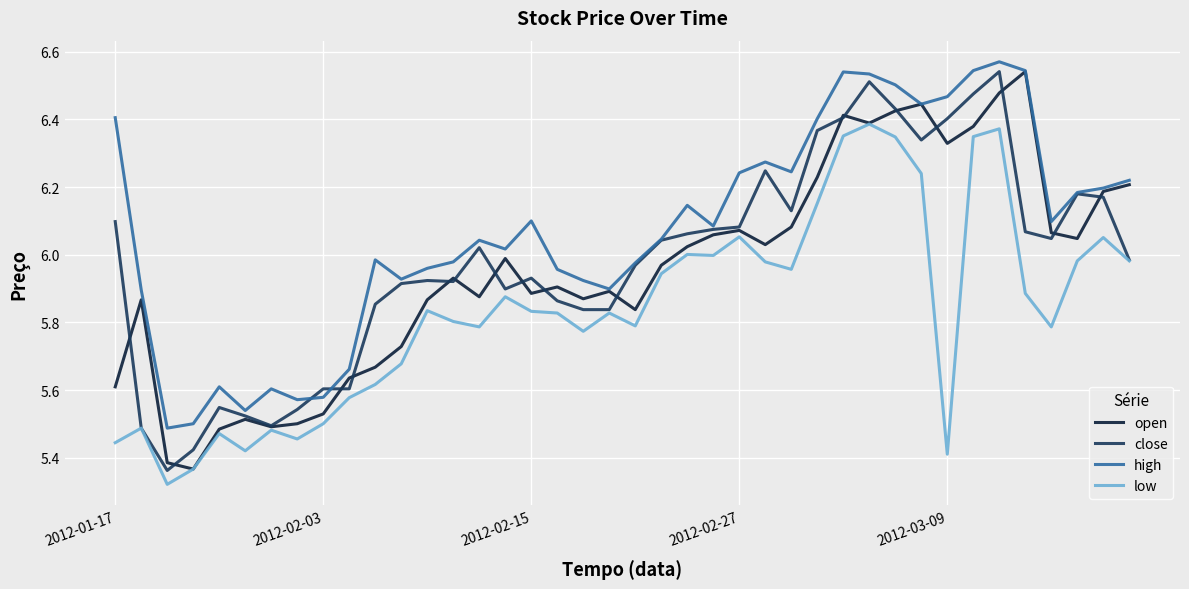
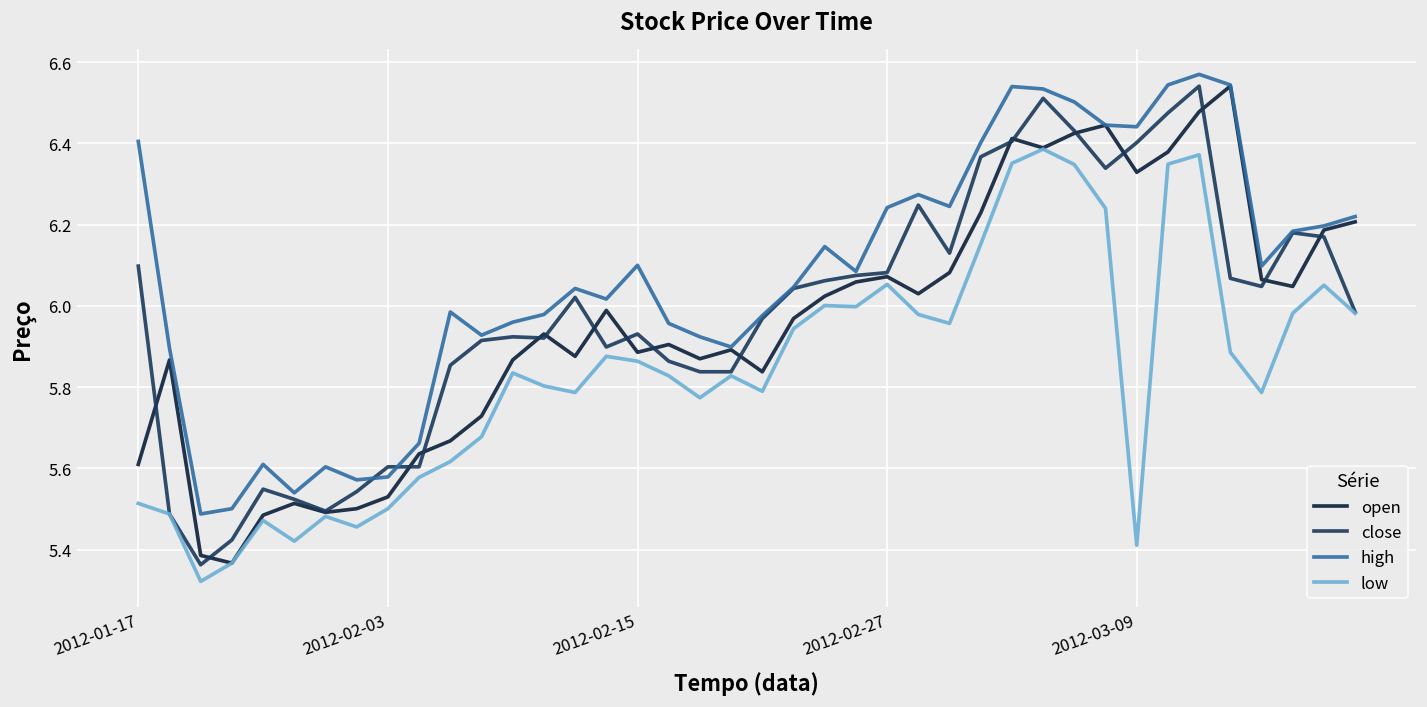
  {
    "high": {
      "2012-01-17": 6.41,
      "2012-02-03": 5.58,
      "2012-02-15": 6.10,
      "2012-02-27": 6.24,
-     "2012-03-09": 6.47
+     "2012-03-09": 6.44
    },
    "low": {
-     "2012-01-17": 5.45,
+     "2012-01-17": 5.51,
      "2012-02-03": 5.50,
-     "2012-02-15": 5.83,
+     "2012-02-15": 5.86,
      "2012-02-27": 6.05,
      "2012-03-09": 5.41
    }
  }
